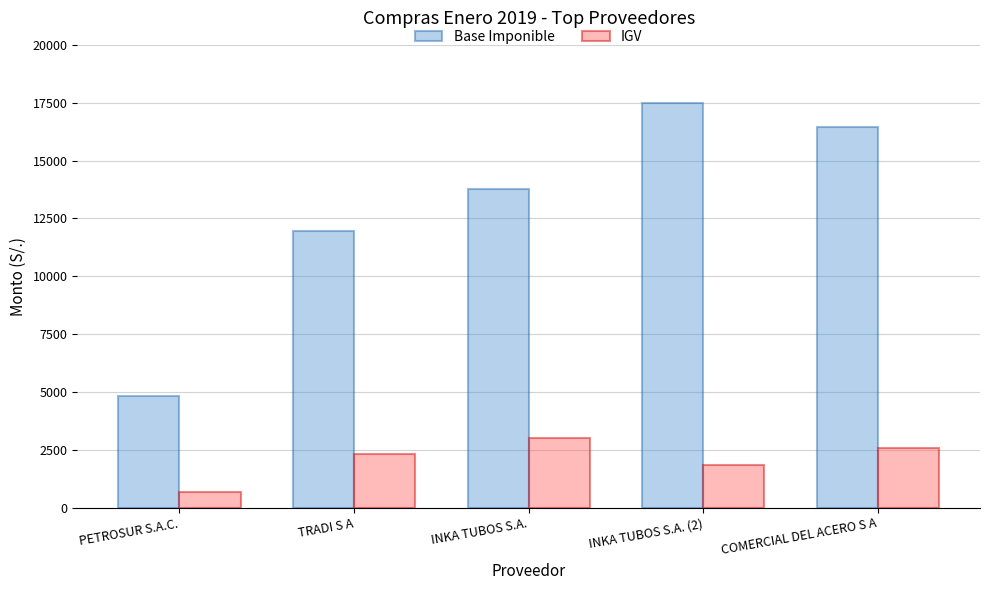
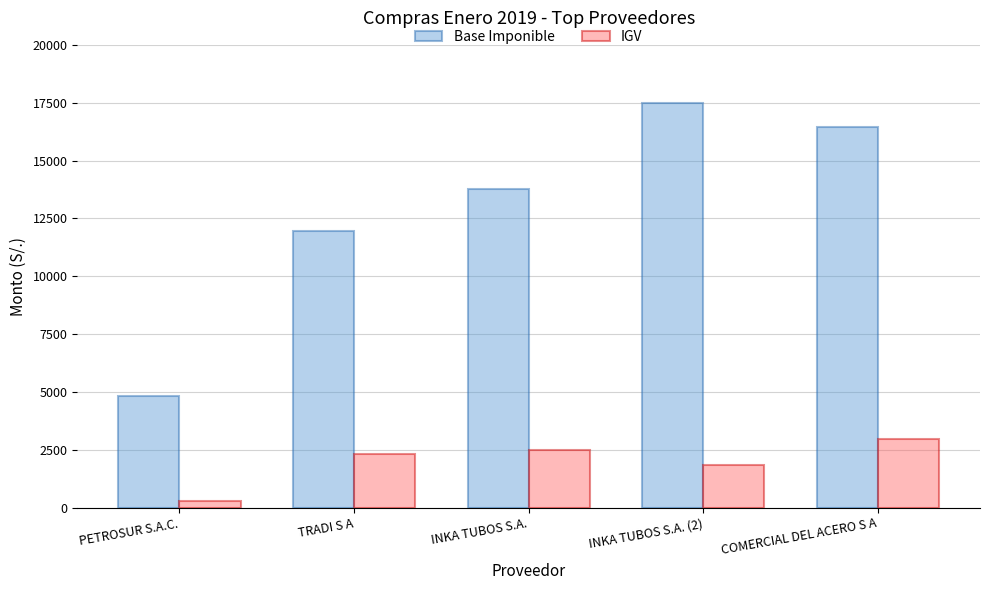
  {
    "Base Imponible": {
      "PETROSUR S.A.C.": 4800,
      "TRADI S A": 12000,
      "INKA TUBOS S.A.": 13800,
      "INKA TUBOS S.A. (2)": 17500,
      "COMERCIAL DEL ACERO S A": 16500
    },
    "IGV": {
-     "PETROSUR S.A.C.": 700,
+     "PETROSUR S.A.C.": 300,
      "TRADI S A": 2300,
-     "INKA TUBOS S.A.": 3000,
+     "INKA TUBOS S.A.": 2500,
      "INKA TUBOS S.A. (2)": 1800,
-     "COMERCIAL DEL ACERO S A": 2600
+     "COMERCIAL DEL ACERO S A": 3000
    }
  }
